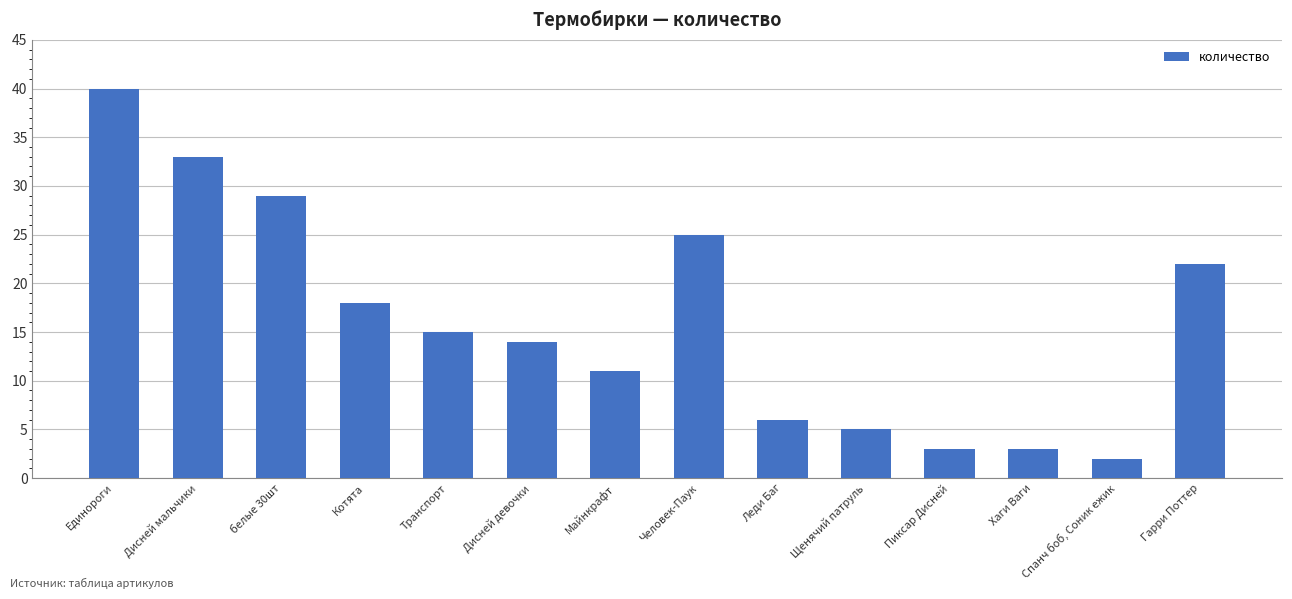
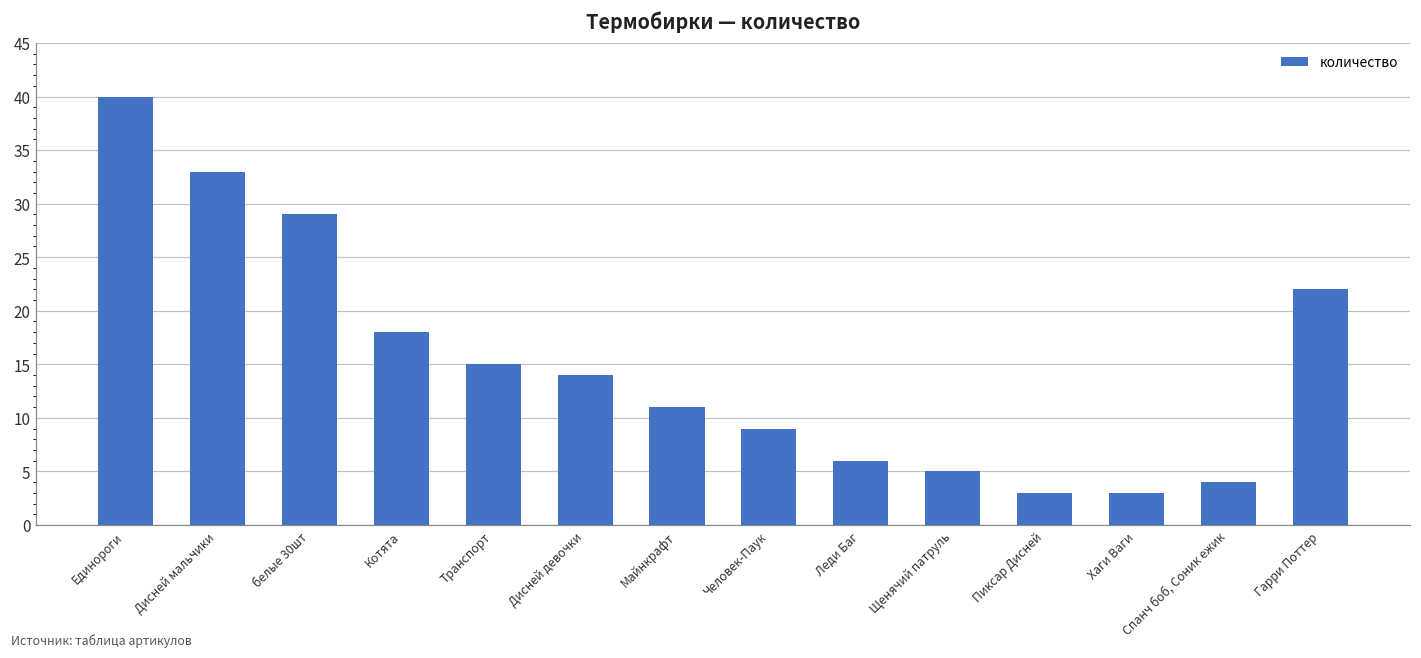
  {
    "Единороги": 40,
    "Дисней мальчики": 33,
    "белые 30шт": 29,
    "Котята": 18,
    "Транспорт": 15,
    "Дисней девочки": 14,
    "Майнкрафт": 11,
-   "Человек-Паук": 25,
+   "Человек-Паук": 9,
    "Леди Баг": 6,
    "Щенячий патруль": 5,
    "Пиксар Дисней": 3,
    "Хаги Ваги": 3,
-   "Спанч боб, Соник ежик": 2,
+   "Спанч боб, Соник ежик": 4,
    "Гарри Поттер": 22
  }
